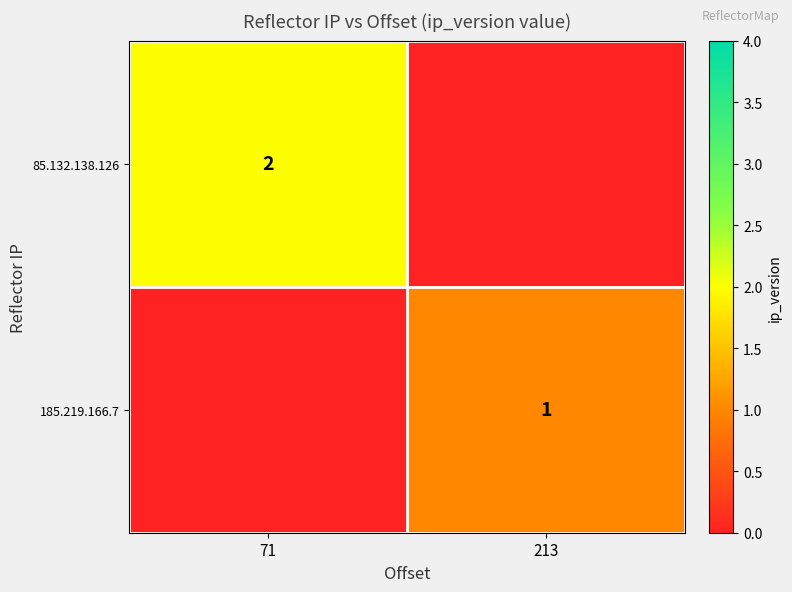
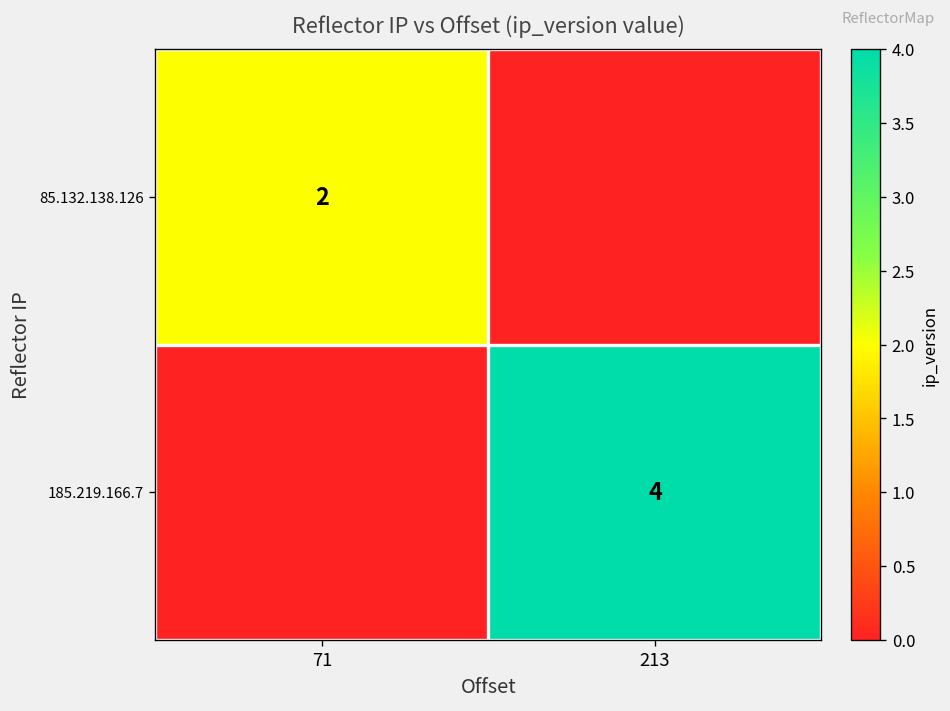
  {
    "85.132.138.126": {
      "71": 2
    },
    "185.219.166.7": {
-     "213": 1
+     "213": 4
    }
  }
